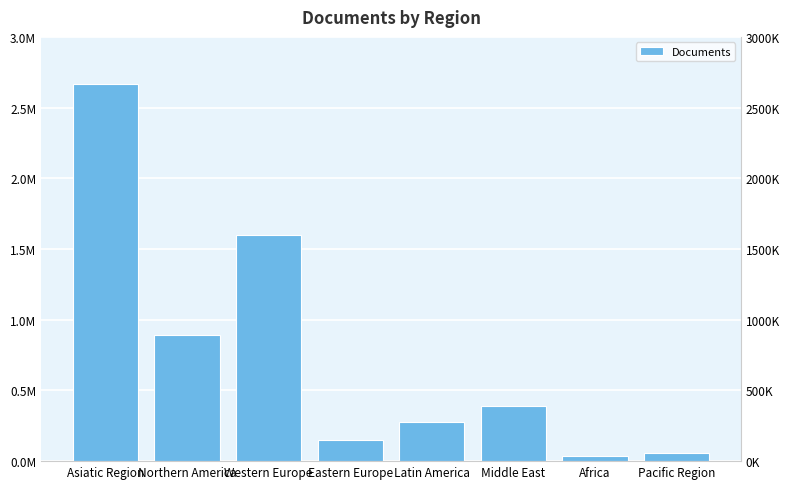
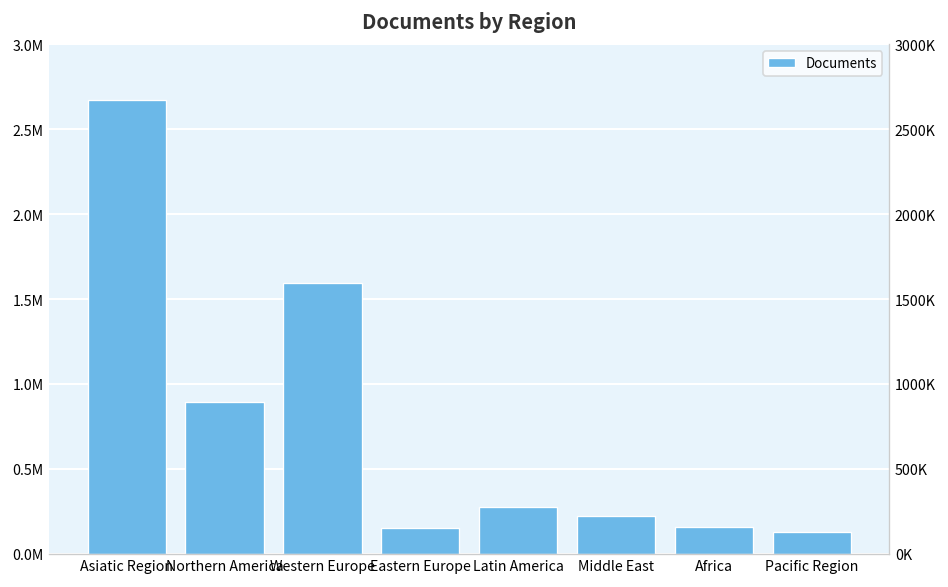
  {
    "Asiatic Region": 2670000,
    "Northern America": 890000,
    "Western Europe": 1600000,
    "Eastern Europe": 150000,
    "Latin America": 270000,
-   "Middle East": 390000,
-   "Africa": 30000,
-   "Pacific Region": 50000
+   "Middle East": 220000,
+   "Africa": 160000,
+   "Pacific Region": 130000
  }
